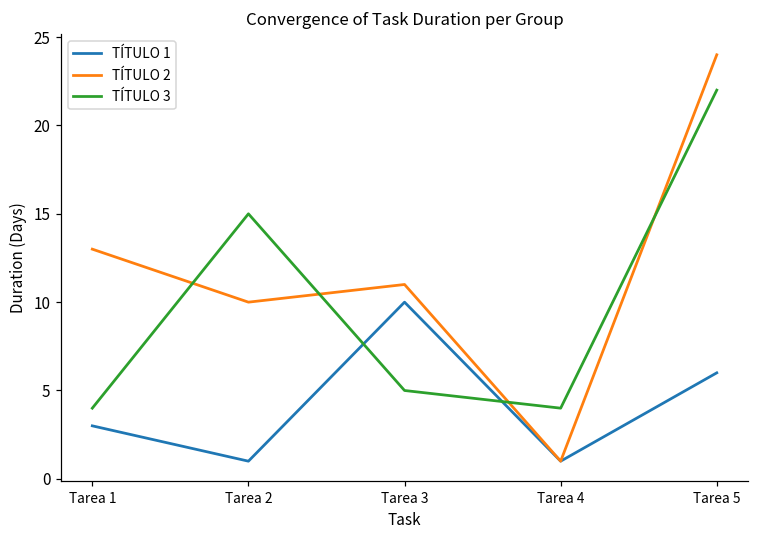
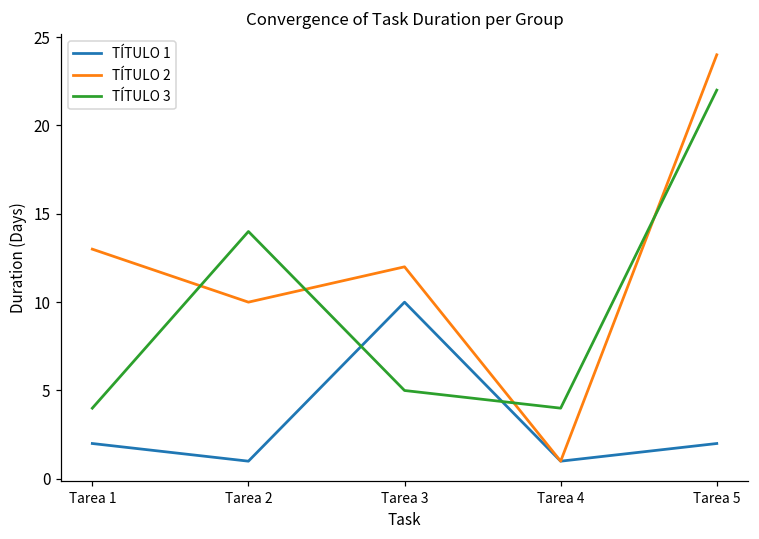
  {
    "TÍTULO 1": {
-     "Tarea 1": 3,
+     "Tarea 1": 2,
      "Tarea 2": 1,
      "Tarea 3": 10,
-     "Tarea 5": 6
+     "Tarea 5": 2
    },
    "TÍTULO 2": {
      "Tarea 1": 13,
      "Tarea 2": 10,
-     "Tarea 3": 11,
+     "Tarea 3": 12,
      "Tarea 5": 24
    },
    "TÍTULO 3": {
      "Tarea 1": 4,
-     "Tarea 2": 15,
+     "Tarea 2": 14,
      "Tarea 3": 5,
      "Tarea 4": 4,
      "Tarea 5": 22
    }
  }
